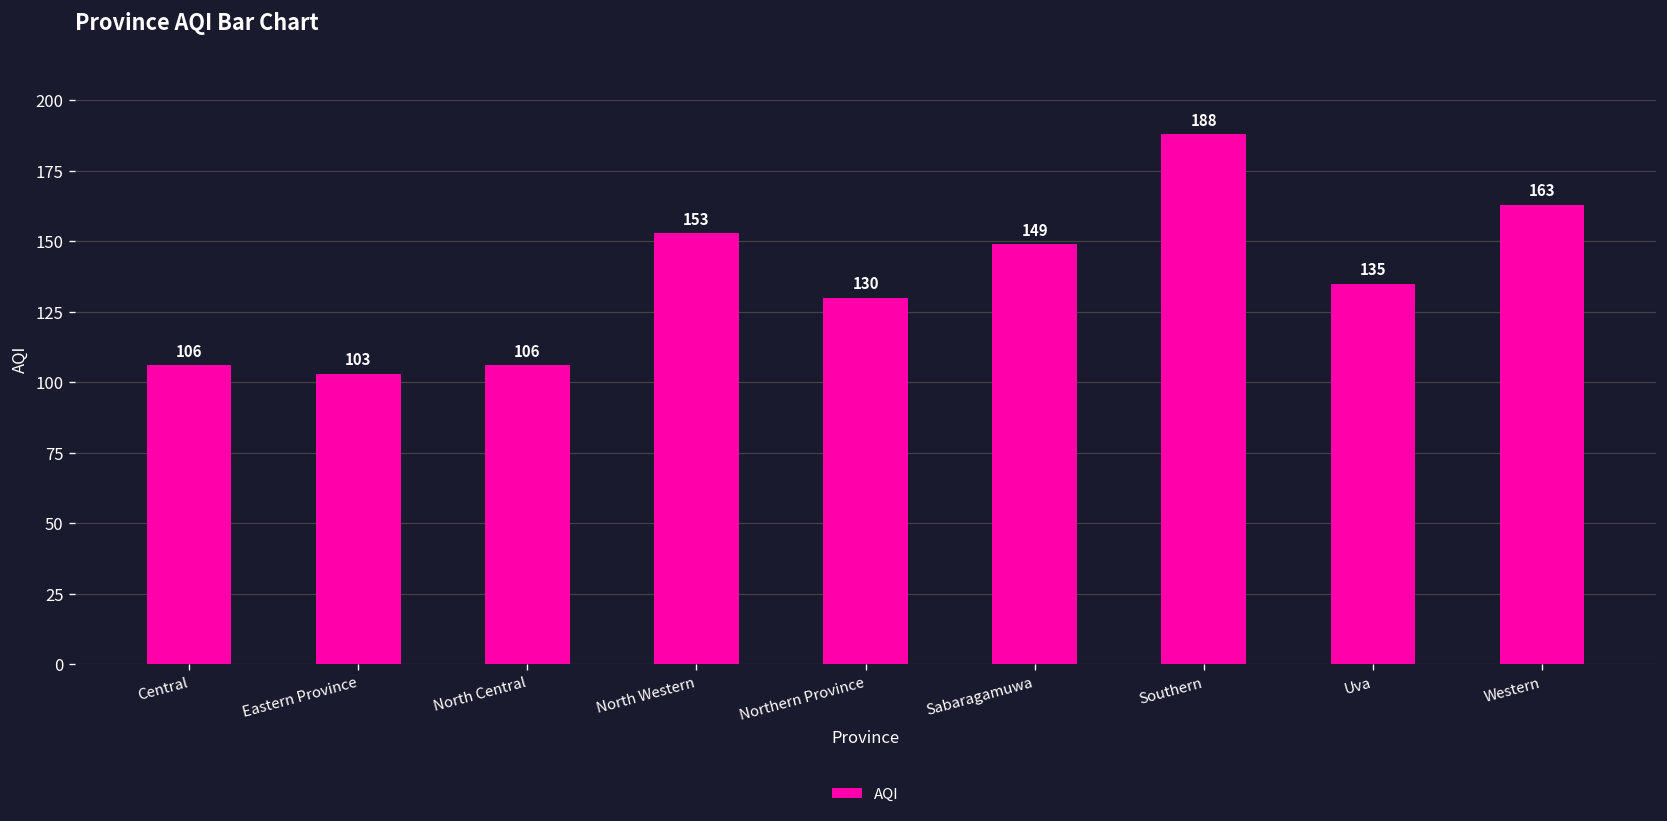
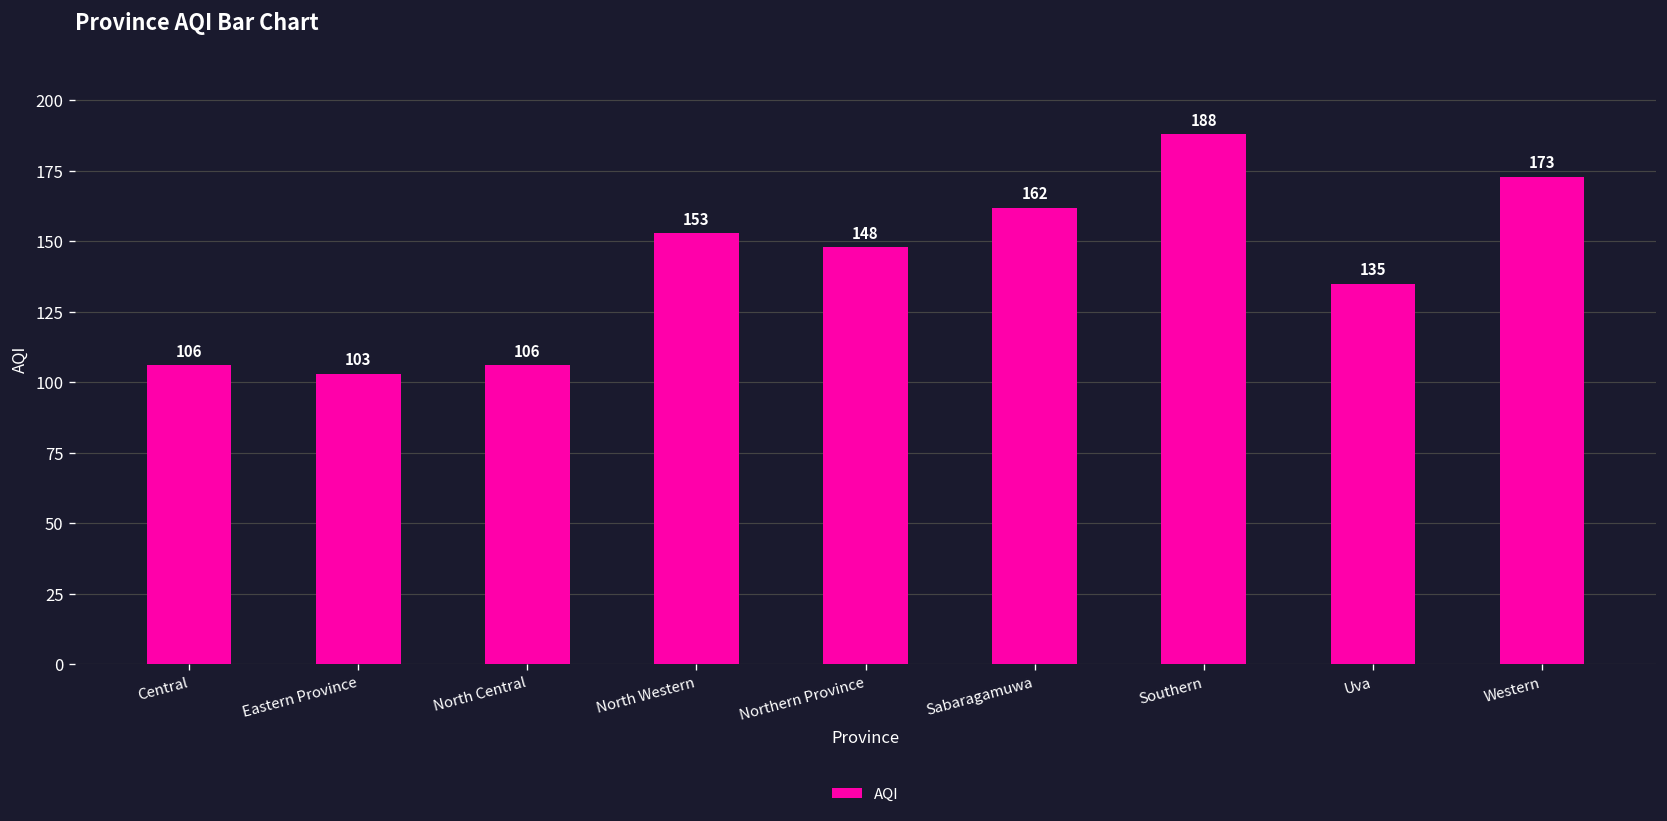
  {
    "Central": 106,
    "Eastern Province": 103,
    "North Central": 106,
    "North Western": 153,
-   "Northern Province": 130,
-   "Sabaragamuwa": 149,
+   "Northern Province": 148,
+   "Sabaragamuwa": 162,
    "Southern": 188,
    "Uva": 135,
-   "Western": 163
+   "Western": 173
  }
